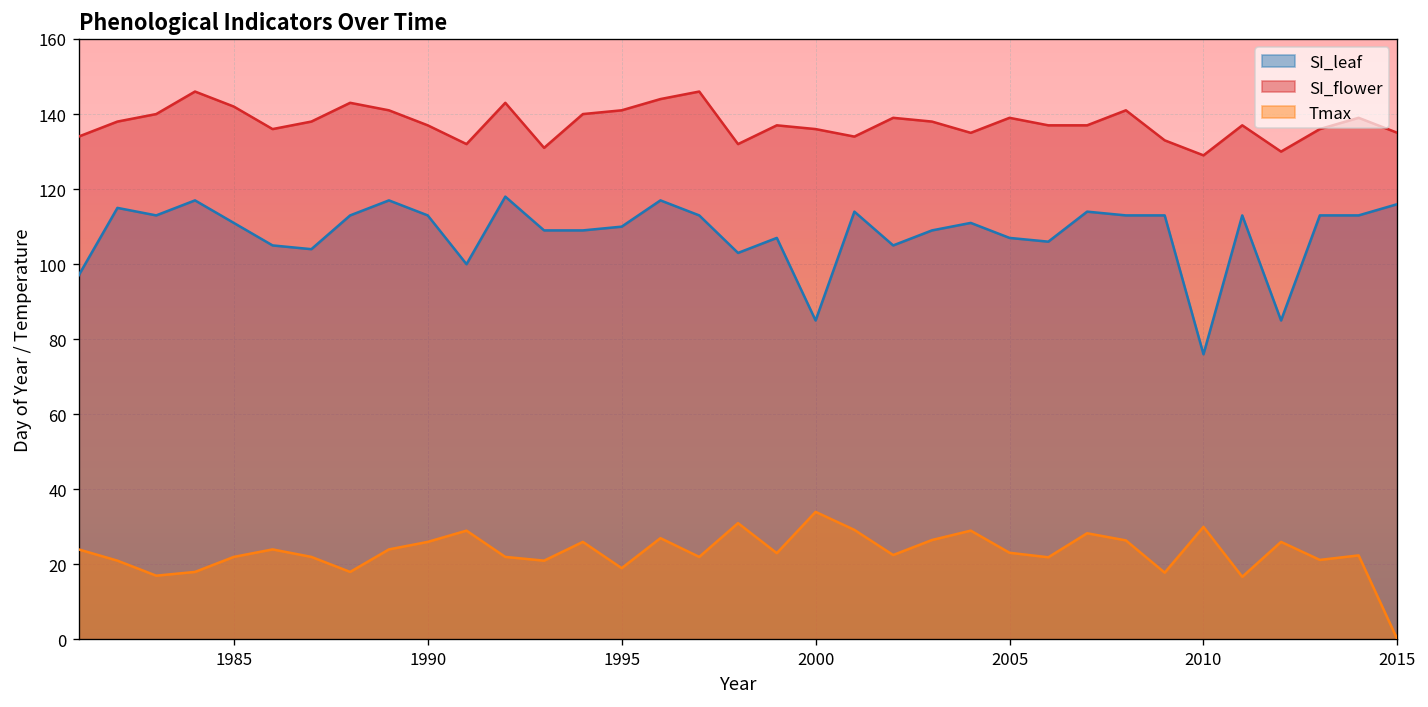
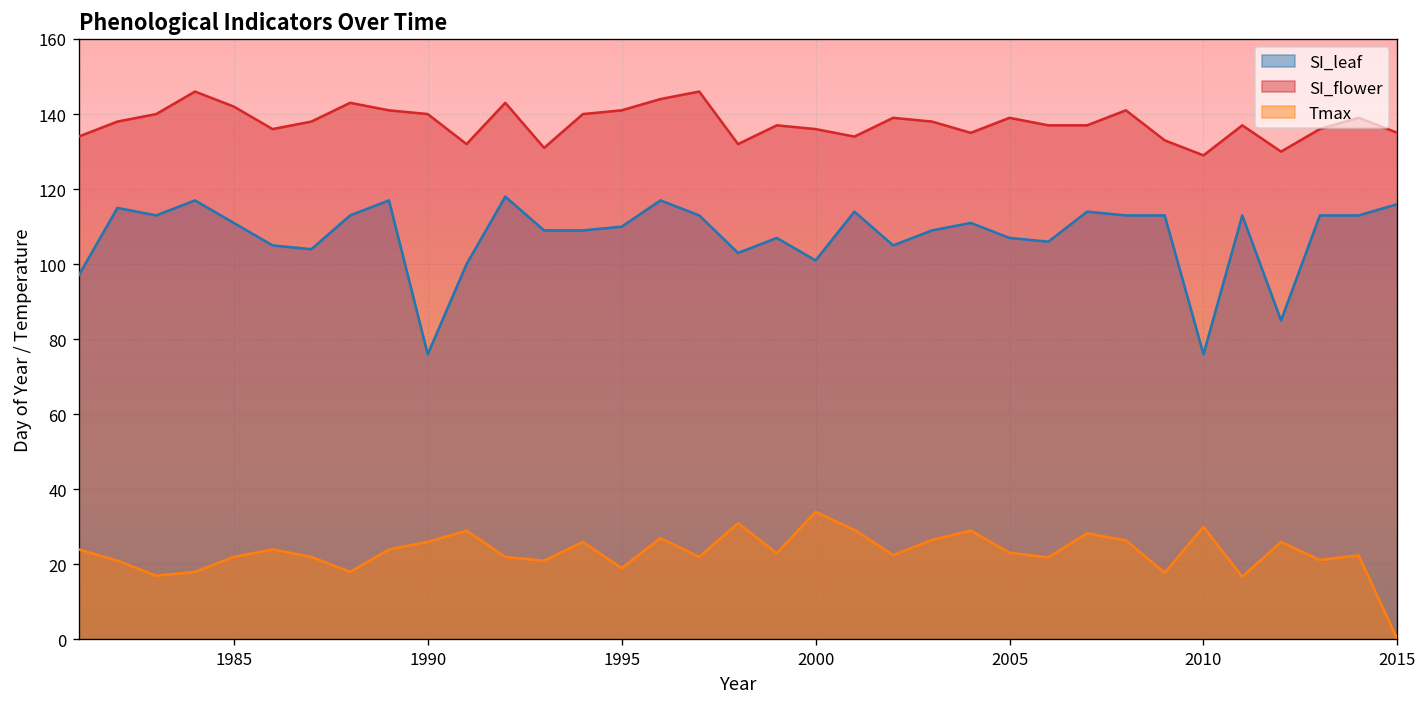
  {
    "SI_leaf": {
      "1985": 111,
-     "1990": 113,
+     "1990": 76,
      "1995": 110,
-     "2000": 85,
+     "2000": 101,
      "2005": 107,
      "2010": 76,
      "2015": 116
    },
    "SI_flower": {
      "1985": 142,
-     "1990": 137,
+     "1990": 140,
      "1995": 141,
      "2000": 136,
      "2005": 139,
      "2010": 129,
      "2015": 135
    },
    "Tmax": {
      "1985": 22,
      "1990": 26,
      "1995": 19,
      "2000": 34,
      "2005": 23,
      "2010": 30,
      "2015": 0
    }
  }
